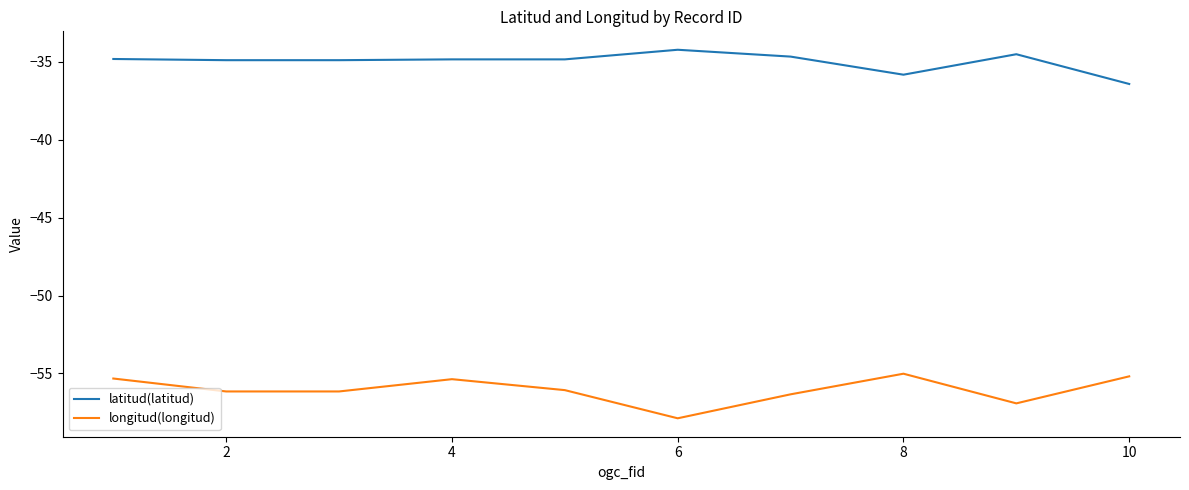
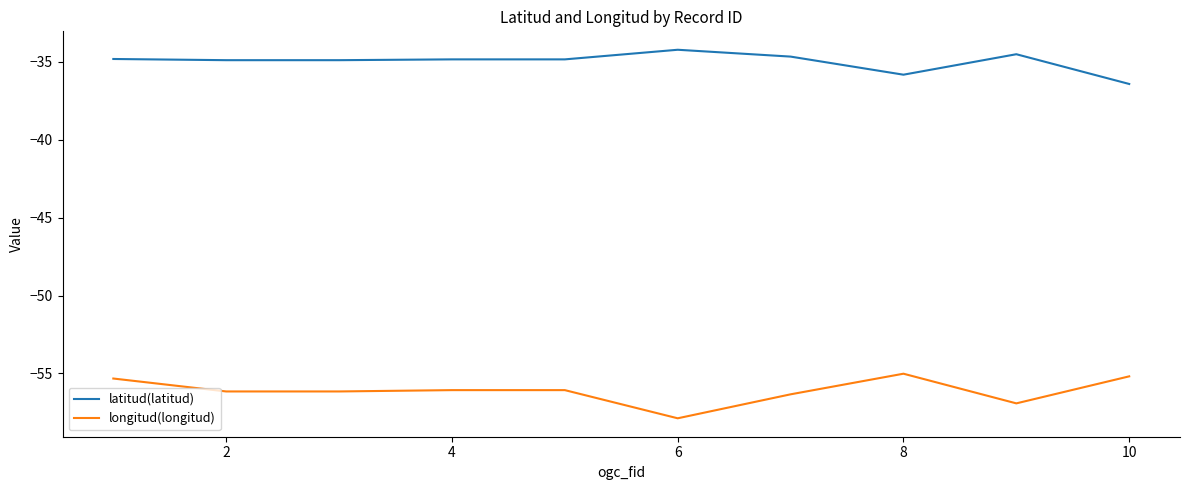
  {
    "latitud(latitud)": {
      "2": -34.9,
      "4": -34.8,
      "6": -34.2,
      "8": -35.8,
      "10": -36.4
    },
    "longitud(longitud)": {
      "2": -56.2,
-     "4": -55.4,
+     "4": -56.1,
      "6": -57.9,
      "8": -55.0,
      "10": -55.2
    }
  }
